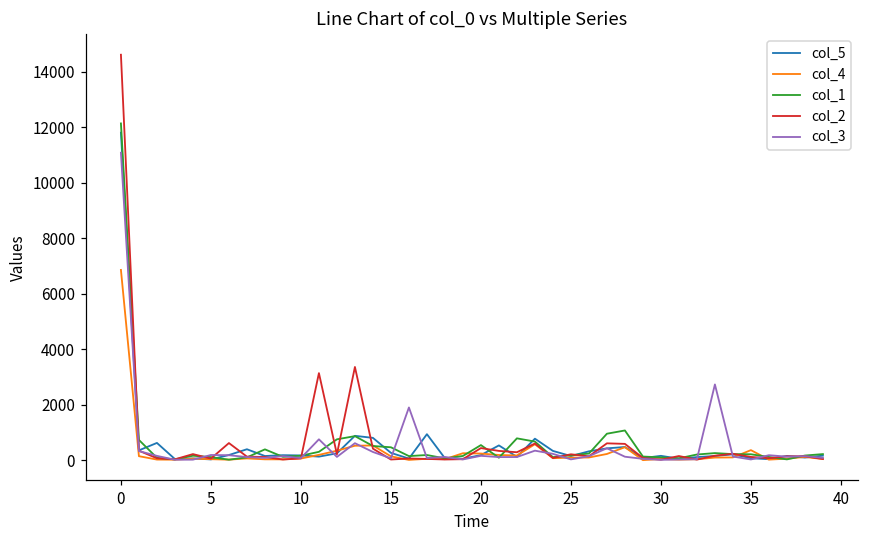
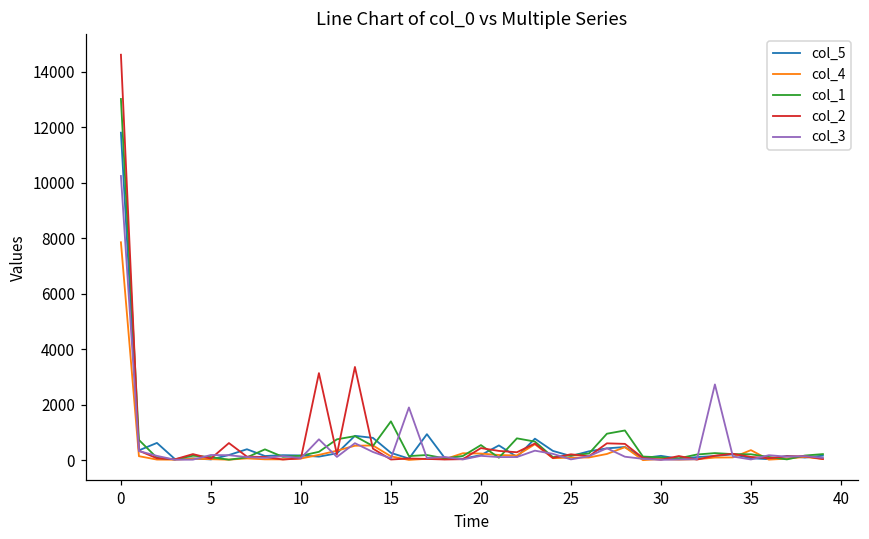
  {
    "col_5": {
      "0": 11800,
      "15": 300
    },
    "col_4": {
-     "0": 6900,
+     "0": 7900,
      "35": 400
    },
    "col_1": {
-     "0": 12100,
-     "15": 500,
+     "0": 13000,
+     "15": 1400,
      "20": 500
    },
    "col_2": {
      "0": 14600,
      "20": 400
    },
    "col_3": {
-     "0": 11100
+     "0": 10200
    }
  }
